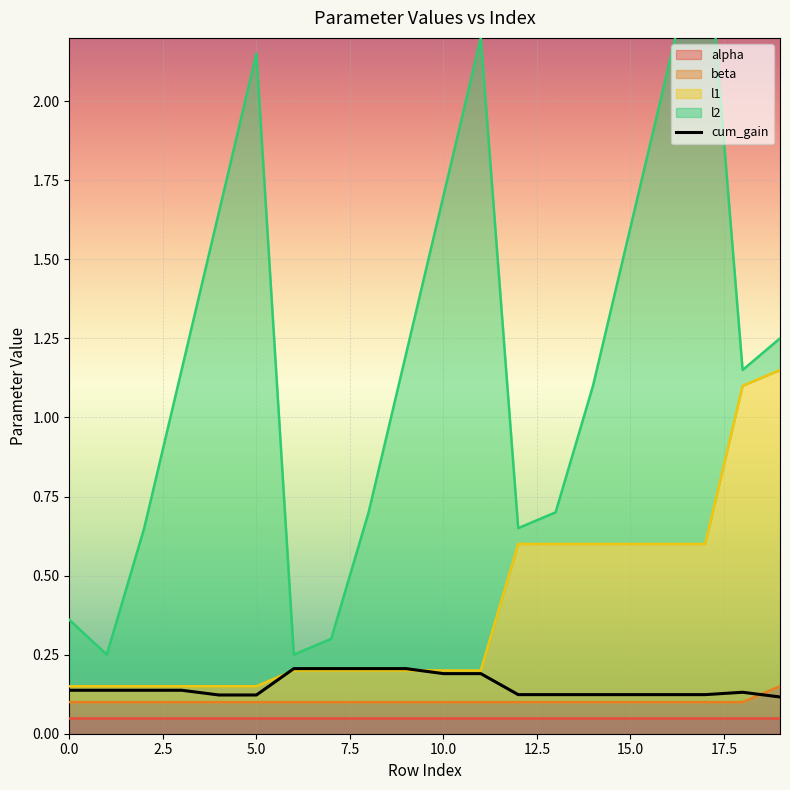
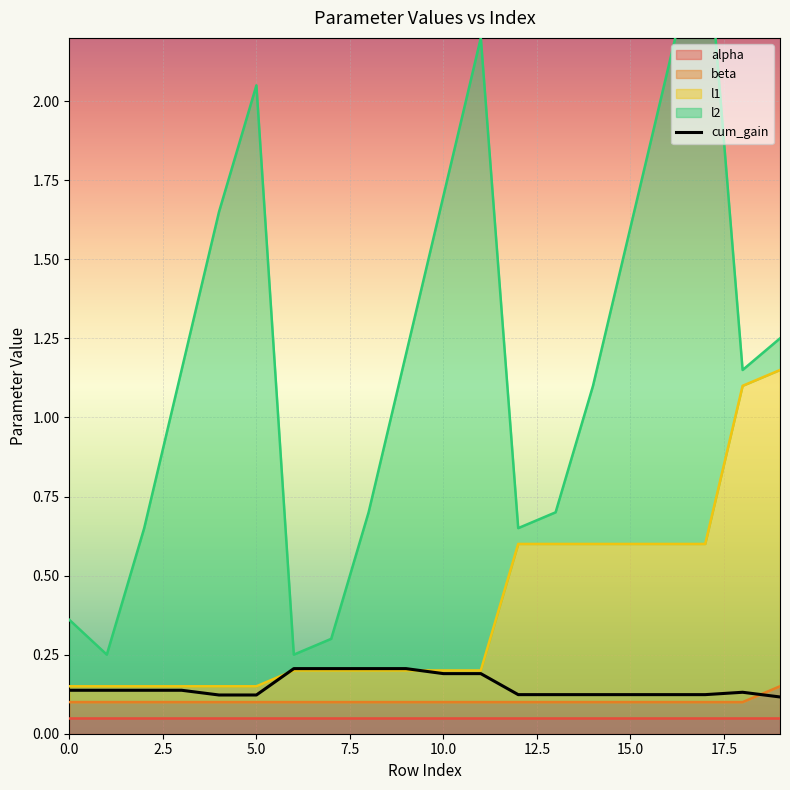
  {
    "l2": {
      "0.0": 0.21,
-     "5.0": 2.0,
+     "5.0": 1.9,
      "10.0": 1.5,
      "15.0": 1.0
    },
    "cum_gain": {
      "0.0": 0.14,
      "5.0": 0.12,
      "10.0": 0.19,
      "15.0": 0.12
    }
  }
